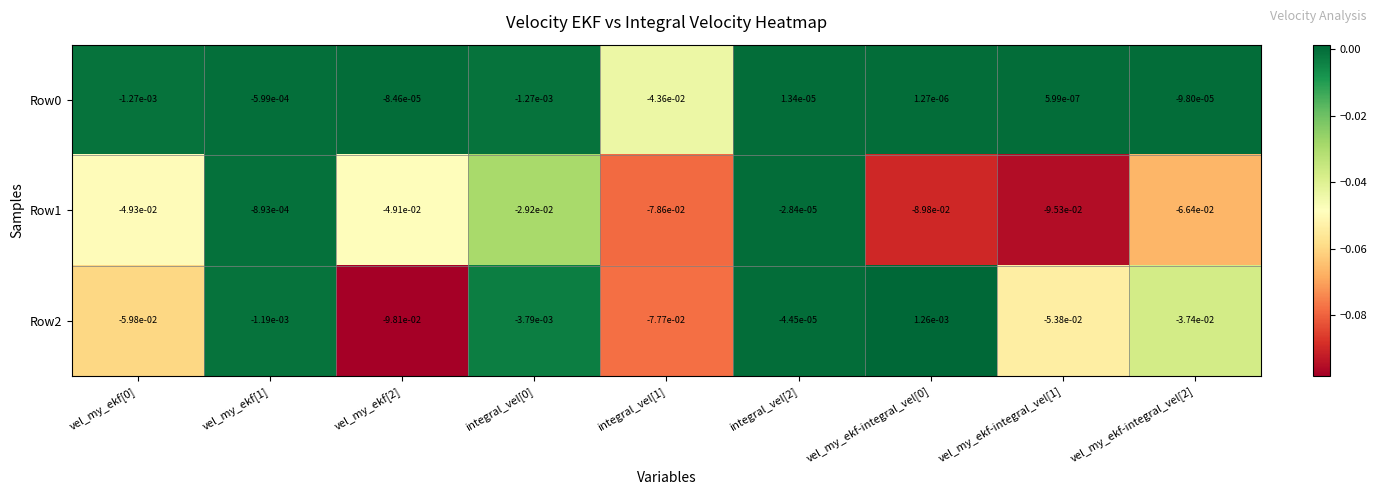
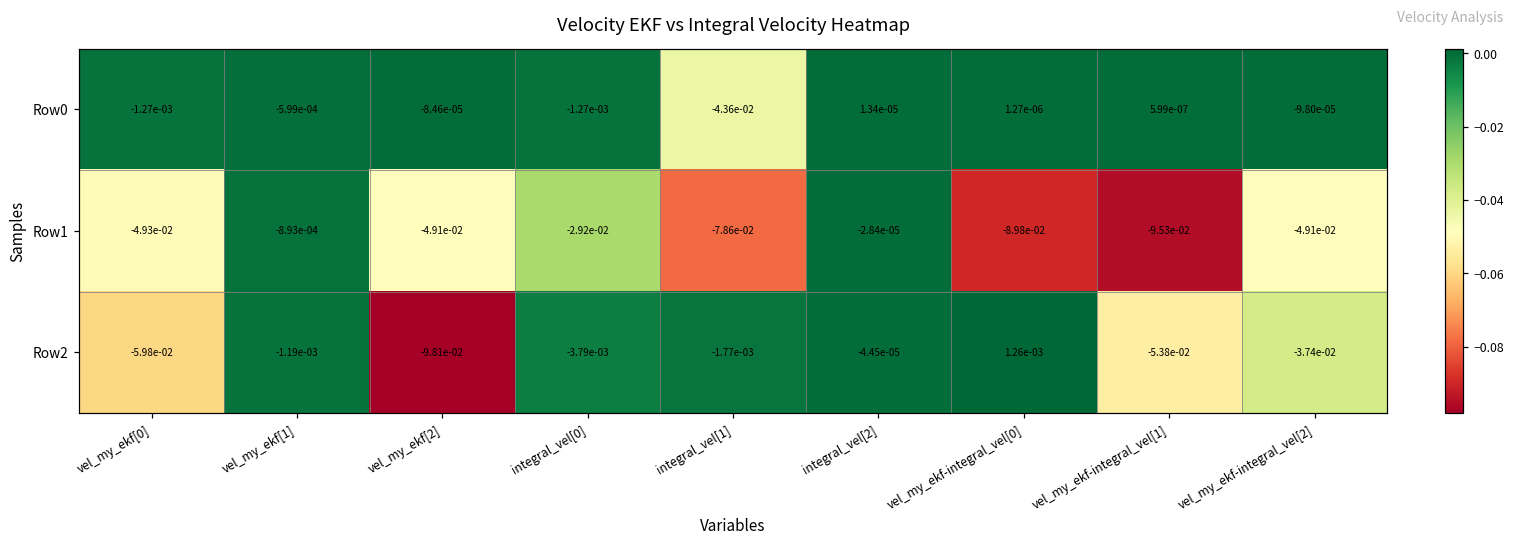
  {
    "Row0": {
      "vel_my_ekf[0]": "-1.27e-03",
      "vel_my_ekf[1]": "-5.99e-04",
      "vel_my_ekf[2]": "-8.46e-05",
      "integral_vel[0]": "-1.27e-03",
      "integral_vel[1]": "-4.36e-02",
      "integral_vel[2]": "1.34e-05",
      "vel_my_ekf-integral_vel[0]": "1.27e-06",
      "vel_my_ekf-integral_vel[1]": "5.99e-07",
      "vel_my_ekf-integral_vel[2]": "-9.80e-05"
    },
    "Row1": {
      "vel_my_ekf[0]": "-4.93e-02",
      "vel_my_ekf[1]": "-8.93e-04",
      "vel_my_ekf[2]": "-4.91e-02",
      "integral_vel[0]": "-2.92e-02",
      "integral_vel[1]": "-7.86e-02",
      "integral_vel[2]": "-2.84e-05",
      "vel_my_ekf-integral_vel[0]": "-8.98e-02",
      "vel_my_ekf-integral_vel[1]": "-9.53e-02",
-     "vel_my_ekf-integral_vel[2]": "-6.64e-02"
+     "vel_my_ekf-integral_vel[2]": "-4.91e-02"
    },
    "Row2": {
      "vel_my_ekf[0]": "-5.98e-02",
      "vel_my_ekf[1]": "-1.19e-03",
      "vel_my_ekf[2]": "-9.81e-02",
      "integral_vel[0]": "-3.79e-03",
-     "integral_vel[1]": "-7.77e-02",
+     "integral_vel[1]": "-1.77e-03",
      "integral_vel[2]": "-4.45e-05",
      "vel_my_ekf-integral_vel[0]": "1.26e-03",
      "vel_my_ekf-integral_vel[1]": "-5.38e-02",
      "vel_my_ekf-integral_vel[2]": "-3.74e-02"
    }
  }
